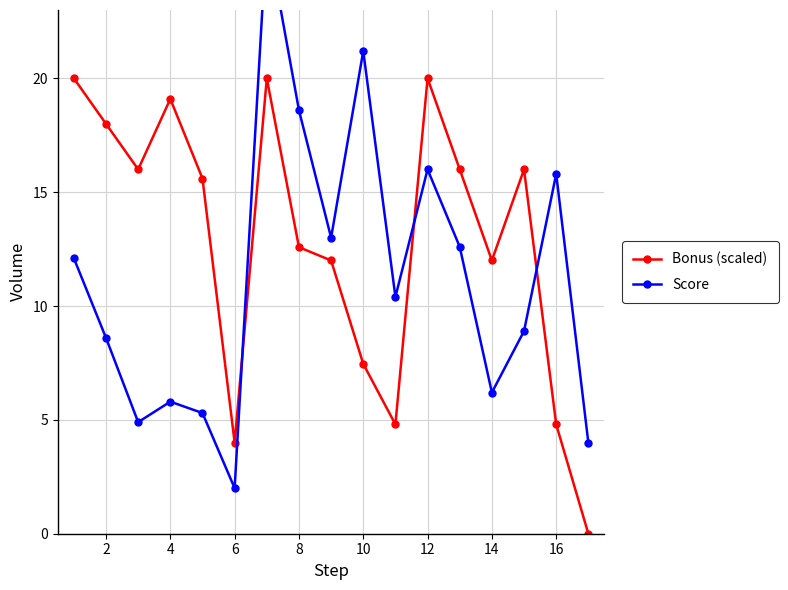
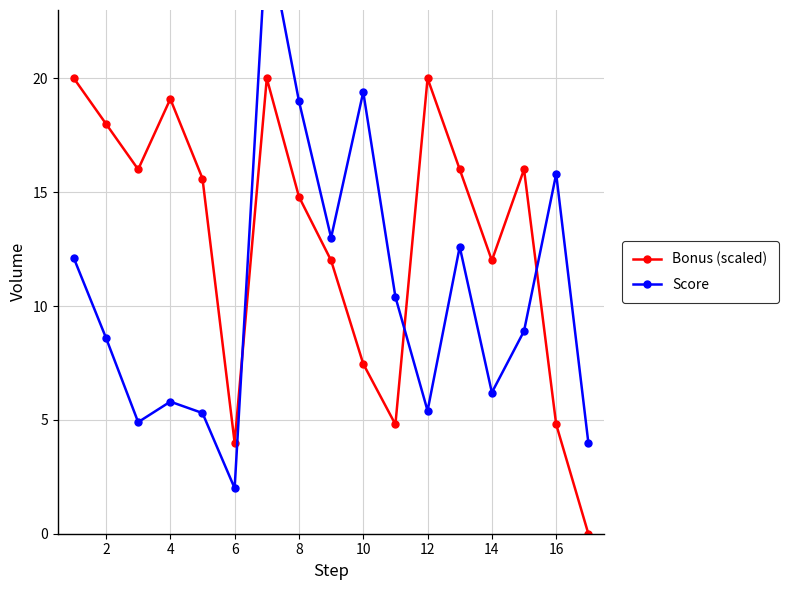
  {
    "Bonus (scaled)": {
      "2": 18.0,
      "4": 19.1,
      "6": 4.0,
-     "8": 12.6,
+     "8": 14.8,
      "10": 7.5,
      "12": 20.0,
      "14": 12.0,
      "16": 4.8
    },
    "Score": {
      "2": 8.6,
      "4": 5.8,
      "6": 2.0,
-     "8": 18.6,
-     "10": 21.2,
-     "12": 16.0,
+     "8": 19.0,
+     "10": 19.4,
+     "12": 5.4,
      "14": 6.2,
      "16": 15.8
    }
  }
